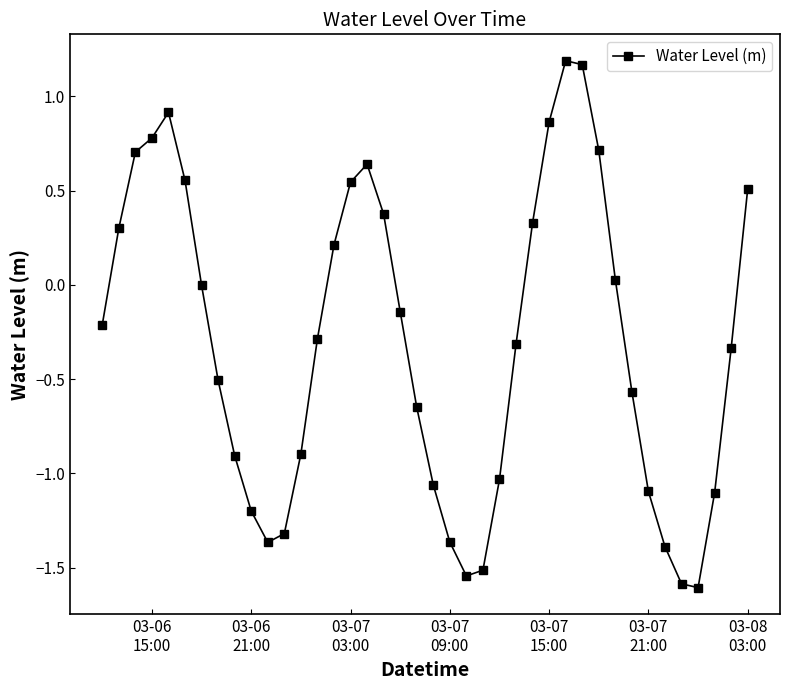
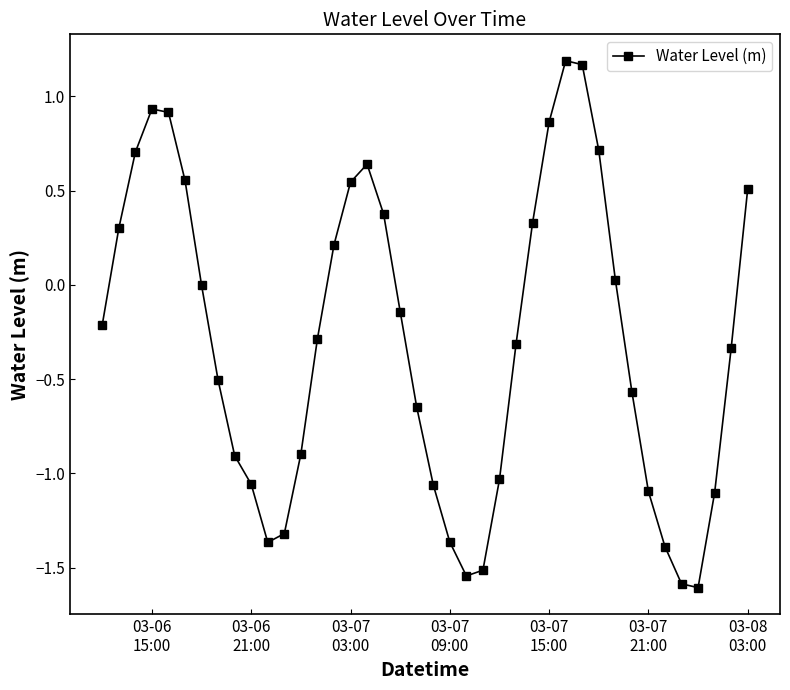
  {
-   "03-06 15:00": 0.78,
-   "03-06 21:00": -1.20,
+   "03-06 15:00": 0.93,
+   "03-06 21:00": -1.06,
    "03-07 03:00": 0.54,
    "03-07 09:00": -1.36,
    "03-07 15:00": 0.86,
    "03-07 21:00": -1.10,
    "03-08 03:00": 0.51
  }
